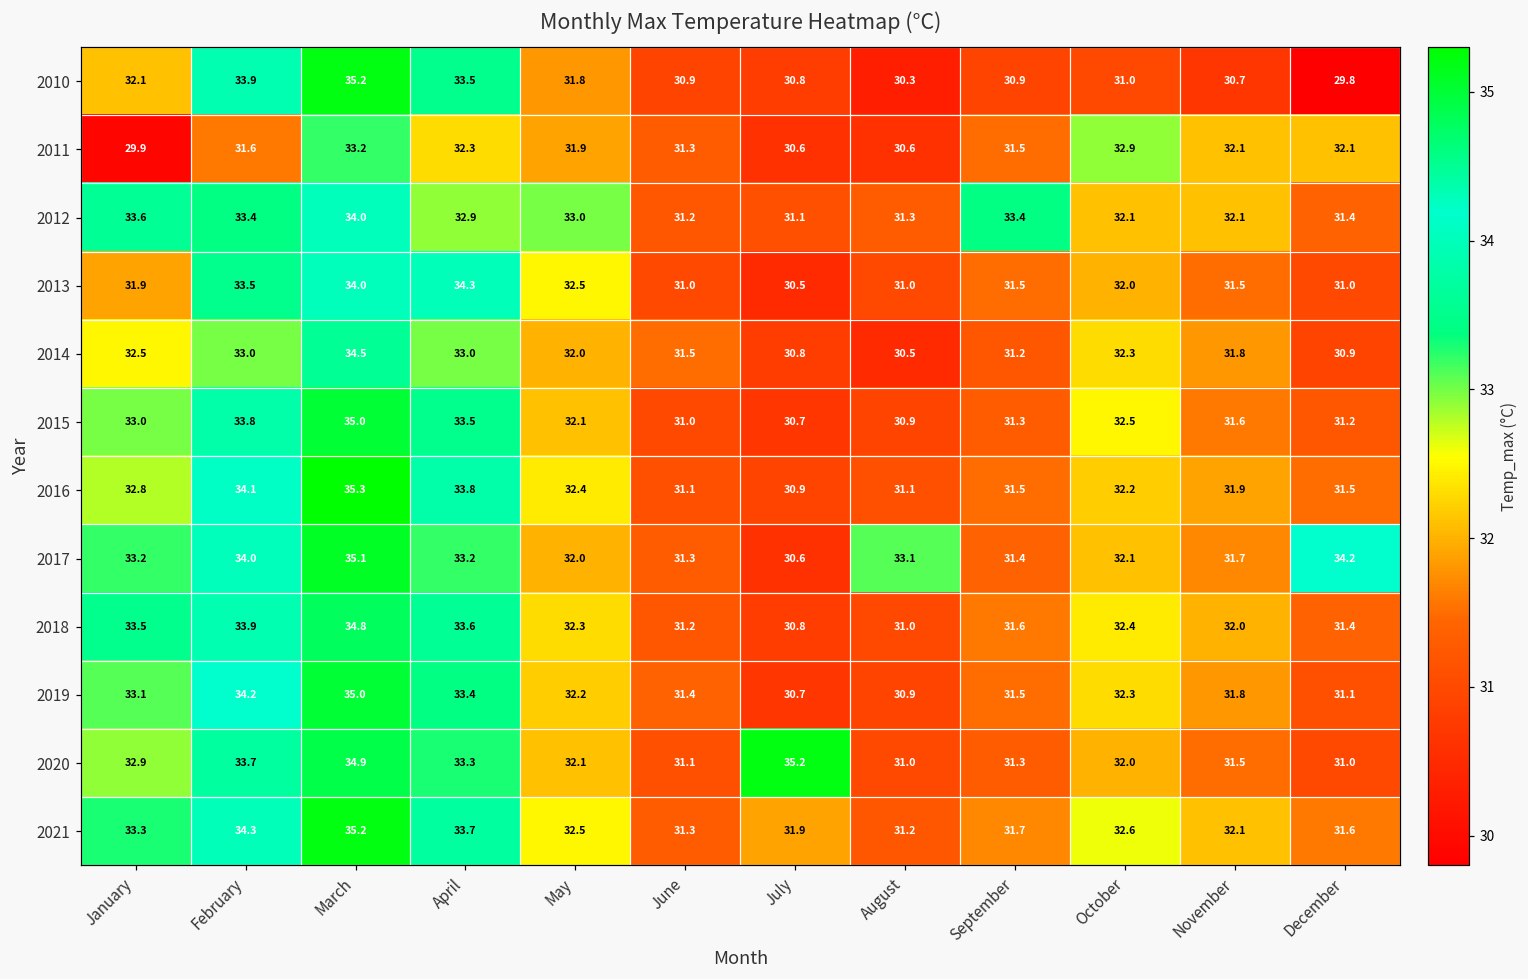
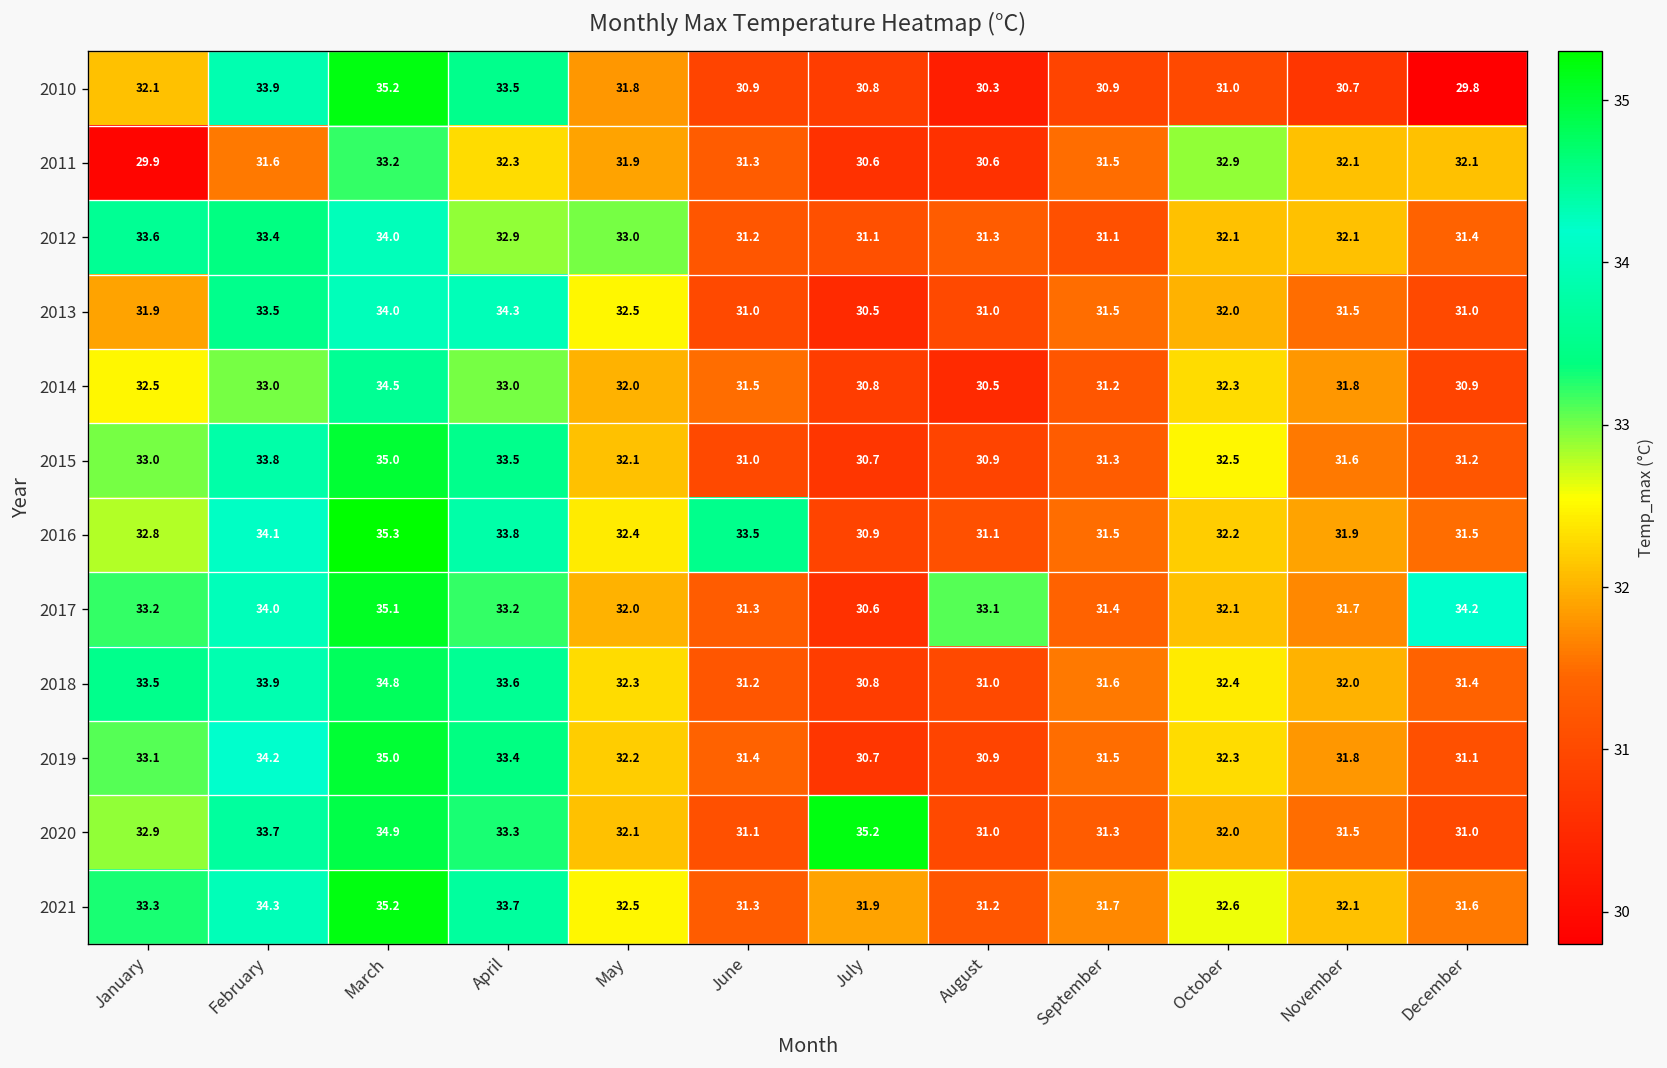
  {
    "2010": {
      "January": 32.1,
      "February": 33.9,
      "March": 35.2,
      "April": 33.5,
      "May": 31.8,
      "June": 30.9,
      "July": 30.8,
      "August": 30.3,
      "September": 30.9,
      "October": 31.0,
      "November": 30.7,
      "December": 29.8
    },
    "2011": {
      "January": 29.9,
      "February": 31.6,
      "March": 33.2,
      "April": 32.3,
      "May": 31.9,
      "June": 31.3,
      "July": 30.6,
      "August": 30.6,
      "September": 31.5,
      "October": 32.9,
      "November": 32.1,
      "December": 32.1
    },
    "2012": {
      "January": 33.6,
      "February": 33.4,
      "March": 34.0,
      "April": 32.9,
      "May": 33.0,
      "June": 31.2,
      "July": 31.1,
      "August": 31.3,
-     "September": 33.4,
+     "September": 31.1,
      "October": 32.1,
      "November": 32.1,
      "December": 31.4
    },
    "2013": {
      "January": 31.9,
      "February": 33.5,
      "March": 34.0,
      "April": 34.3,
      "May": 32.5,
      "June": 31.0,
      "July": 30.5,
      "August": 31.0,
      "September": 31.5,
      "October": 32.0,
      "November": 31.5,
      "December": 31.0
    },
    "2014": {
      "January": 32.5,
      "February": 33.0,
      "March": 34.5,
      "April": 33.0,
      "May": 32.0,
      "June": 31.5,
      "July": 30.8,
      "August": 30.5,
      "September": 31.2,
      "October": 32.3,
      "November": 31.8,
      "December": 30.9
    },
    "2015": {
      "January": 33.0,
      "February": 33.8,
      "March": 35.0,
      "April": 33.5,
      "May": 32.1,
      "June": 31.0,
      "July": 30.7,
      "August": 30.9,
      "September": 31.3,
      "October": 32.5,
      "November": 31.6,
      "December": 31.2
    },
    "2016": {
      "January": 32.8,
      "February": 34.1,
      "March": 35.3,
      "April": 33.8,
      "May": 32.4,
-     "June": 31.1,
+     "June": 33.5,
      "July": 30.9,
      "August": 31.1,
      "September": 31.5,
      "October": 32.2,
      "November": 31.9,
      "December": 31.5
    },
    "2017": {
      "January": 33.2,
      "February": 34.0,
      "March": 35.1,
      "April": 33.2,
      "May": 32.0,
      "June": 31.3,
      "July": 30.6,
      "August": 33.1,
      "September": 31.4,
      "October": 32.1,
      "November": 31.7,
      "December": 34.2
    },
    "2018": {
      "January": 33.5,
      "February": 33.9,
      "March": 34.8,
      "April": 33.6,
      "May": 32.3,
      "June": 31.2,
      "July": 30.8,
      "August": 31.0,
      "September": 31.6,
      "October": 32.4,
      "November": 32.0,
      "December": 31.4
    },
    "2019": {
      "January": 33.1,
      "February": 34.2,
      "March": 35.0,
      "April": 33.4,
      "May": 32.2,
      "June": 31.4,
      "July": 30.7,
      "August": 30.9,
      "September": 31.5,
      "October": 32.3,
      "November": 31.8,
      "December": 31.1
    },
    "2020": {
      "January": 32.9,
      "February": 33.7,
      "March": 34.9,
      "April": 33.3,
      "May": 32.1,
      "June": 31.1,
      "July": 35.2,
      "August": 31.0,
      "September": 31.3,
      "October": 32.0,
      "November": 31.5,
      "December": 31.0
    },
    "2021": {
      "January": 33.3,
      "February": 34.3,
      "March": 35.2,
      "April": 33.7,
      "May": 32.5,
      "June": 31.3,
      "July": 31.9,
      "August": 31.2,
      "September": 31.7,
      "October": 32.6,
      "November": 32.1,
      "December": 31.6
    }
  }
